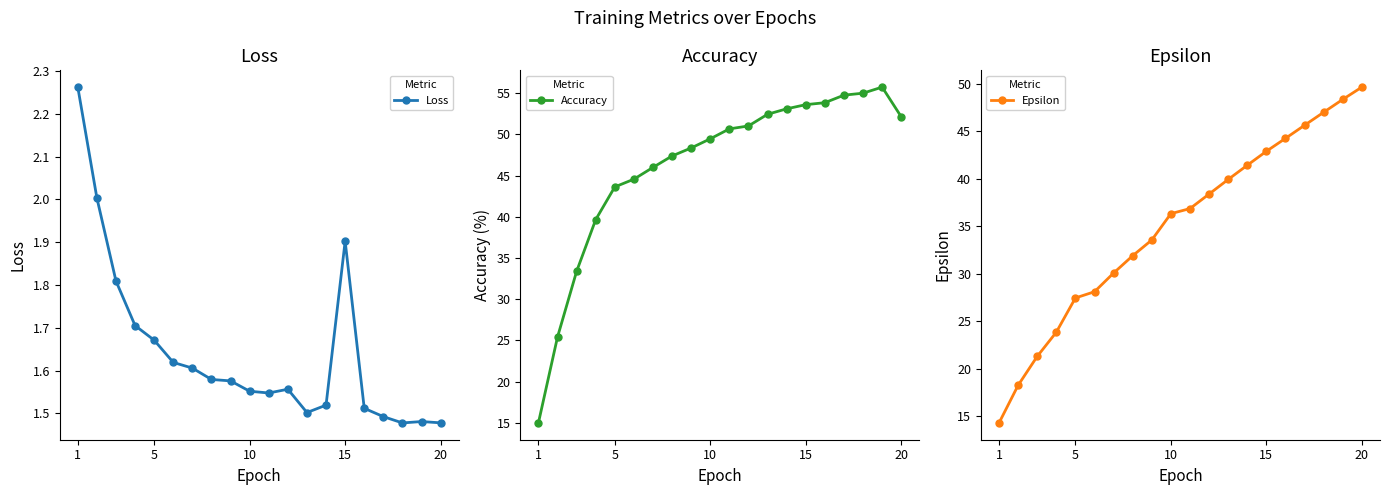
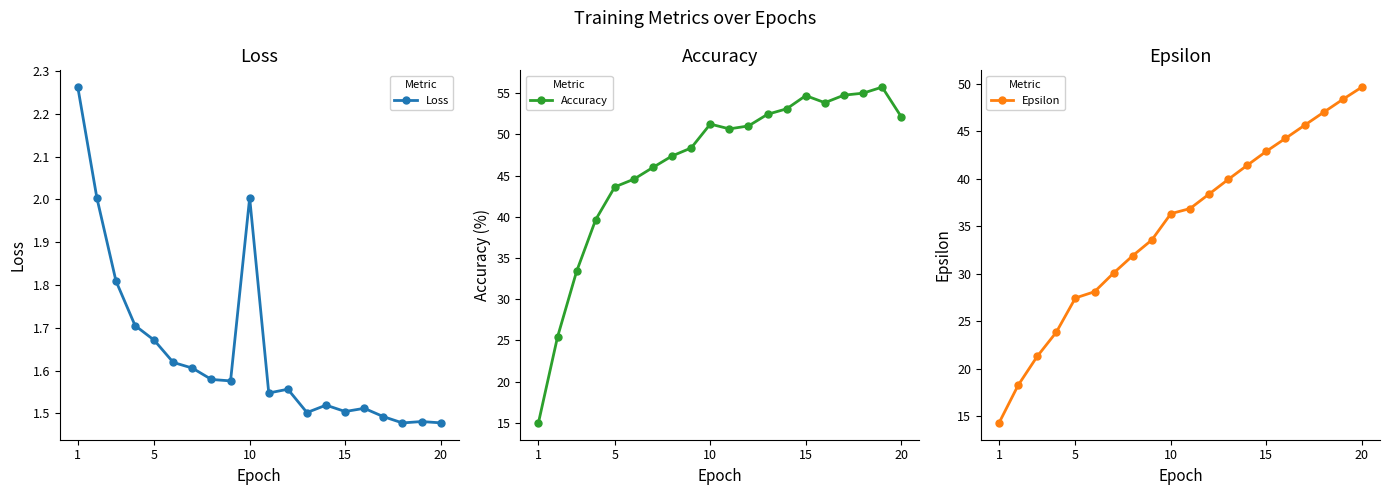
  {
    "Loss": {
      "1": 2.26,
      "5": 1.67,
-     "10": 1.55,
-     "15": 1.90,
+     "10": 2.00,
+     "15": 1.50,
      "20": 1.48
    },
    "Accuracy": {
      "1": 15,
      "5": 44,
-     "10": 49,
-     "15": 54,
+     "10": 51,
+     "15": 55,
      "20": 52
    },
    "Epsilon": {
      "1": 14,
      "5": 27,
      "10": 36,
      "15": 43,
      "20": 50
    }
  }
